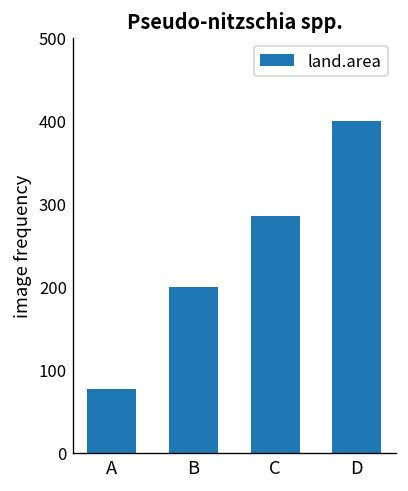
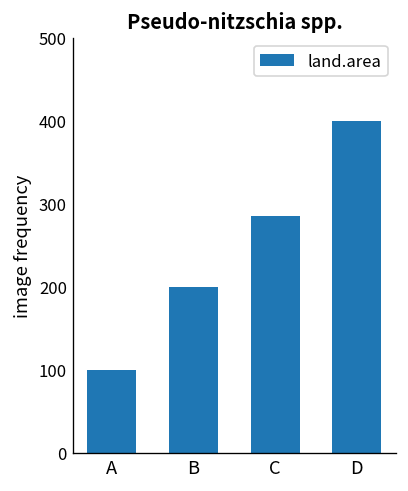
  {
-   "A": 80,
+   "A": 100,
    "B": 200,
    "C": 290,
    "D": 400
  }
